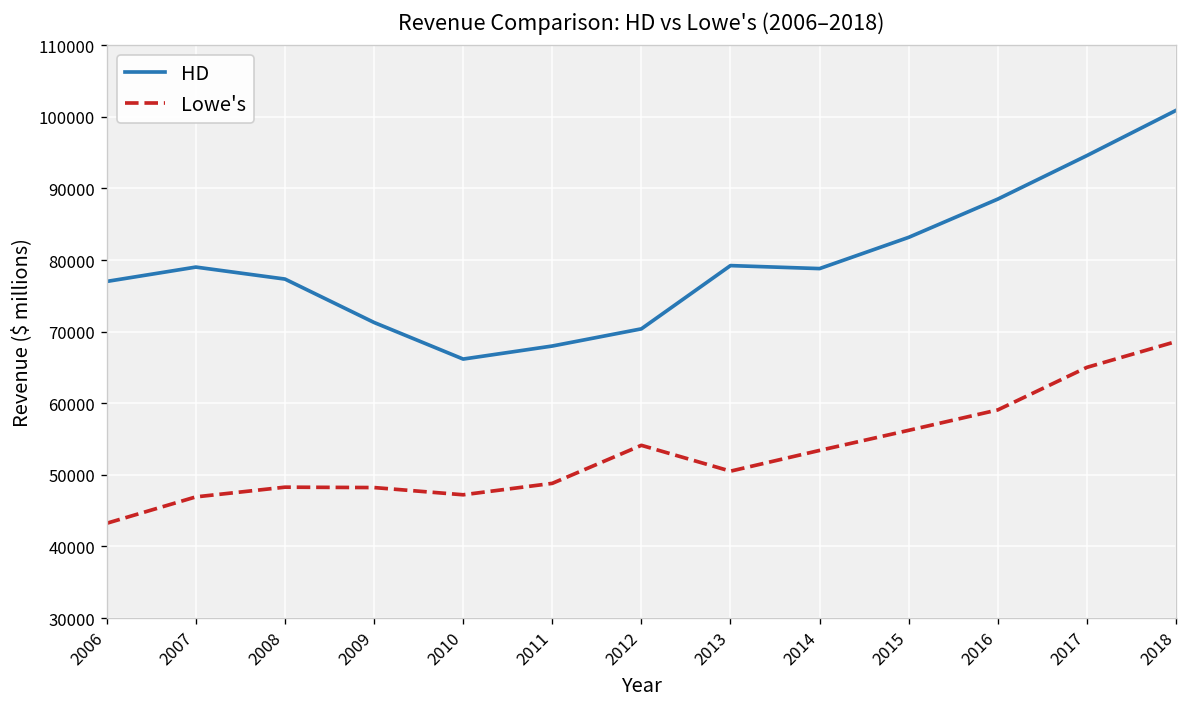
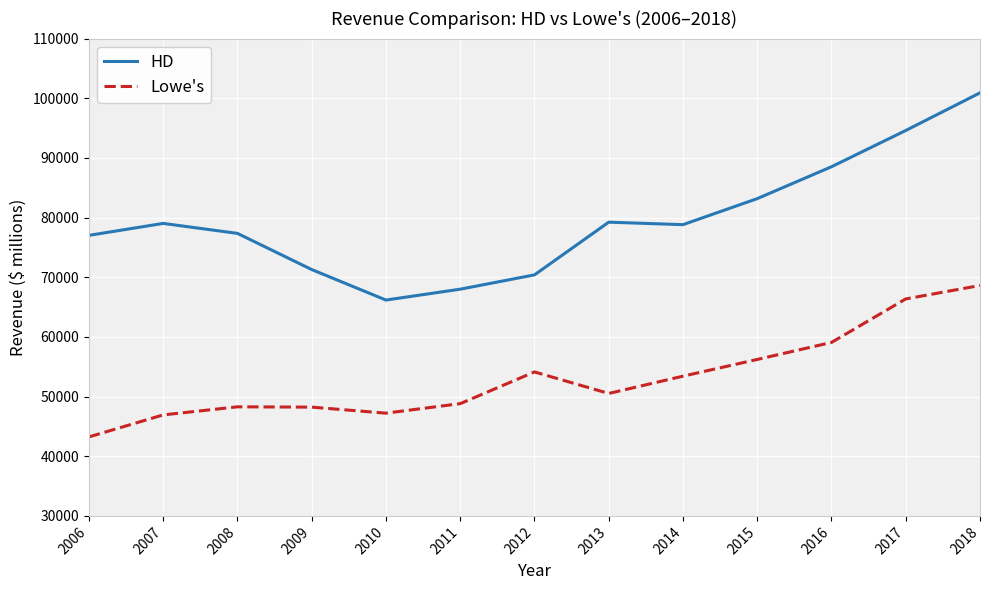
  {
    "HD": {
      "2006": 77000,
      "2007": 79000,
      "2008": 77000,
      "2009": 71000,
      "2010": 66000,
      "2011": 68000,
      "2012": 70000,
      "2013": 79000,
      "2014": 79000,
      "2015": 83000,
      "2016": 89000,
      "2017": 95000,
      "2018": 101000
    },
    "Lowe's": {
      "2006": 43000,
      "2007": 47000,
      "2008": 48000,
      "2009": 48000,
      "2010": 47000,
      "2011": 49000,
      "2012": 54000,
      "2013": 51000,
      "2014": 53000,
      "2015": 56000,
      "2016": 59000,
-     "2017": 65000,
+     "2017": 66000,
      "2018": 69000
    }
  }
